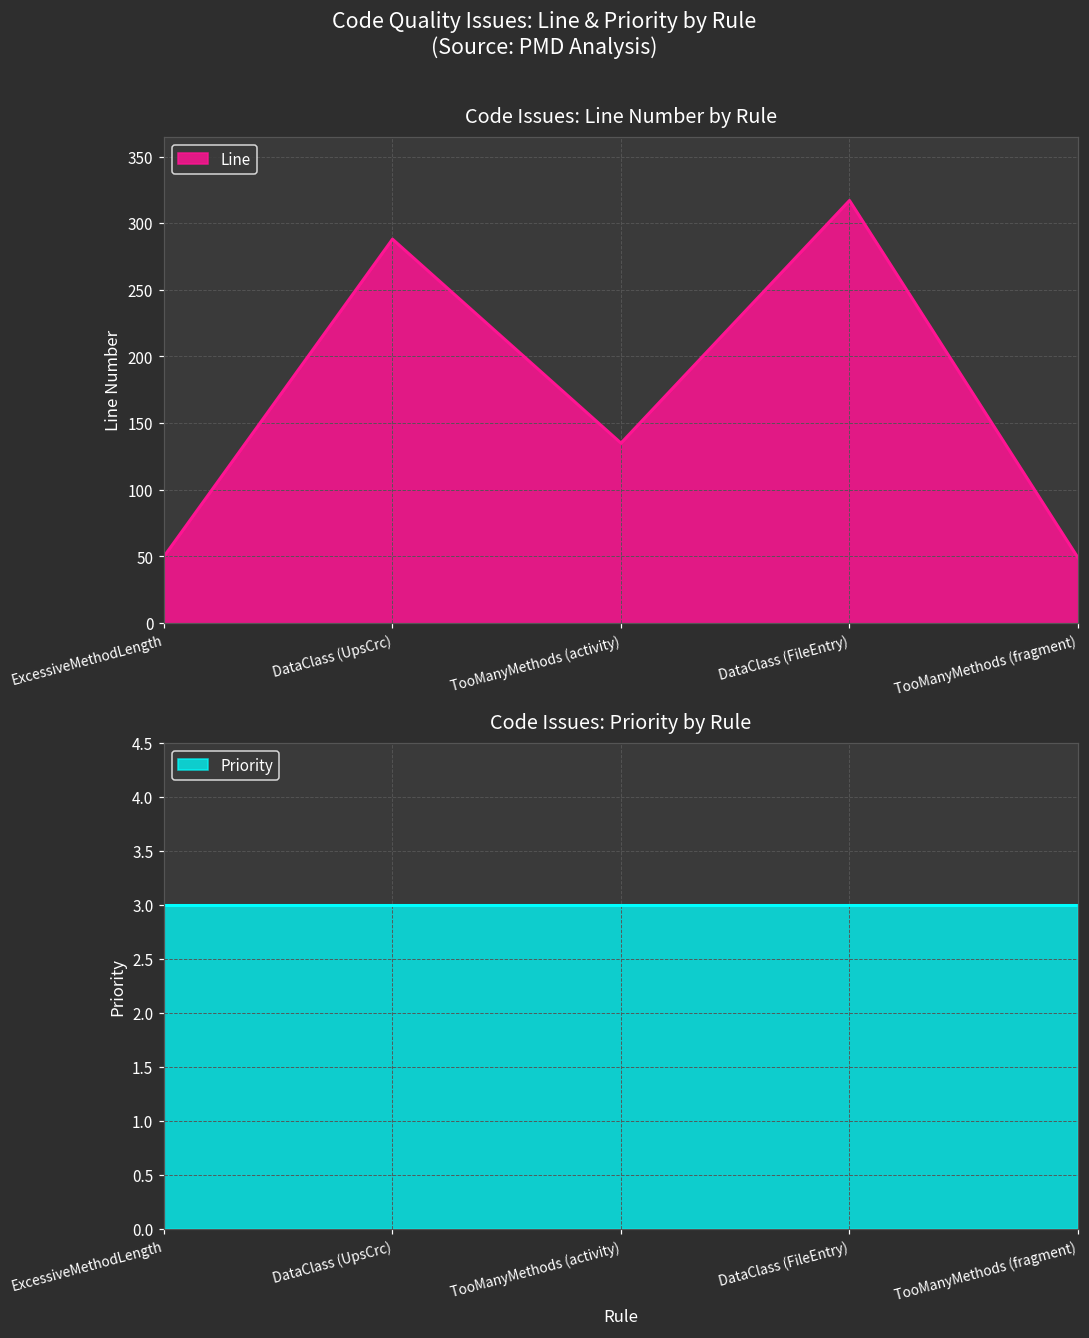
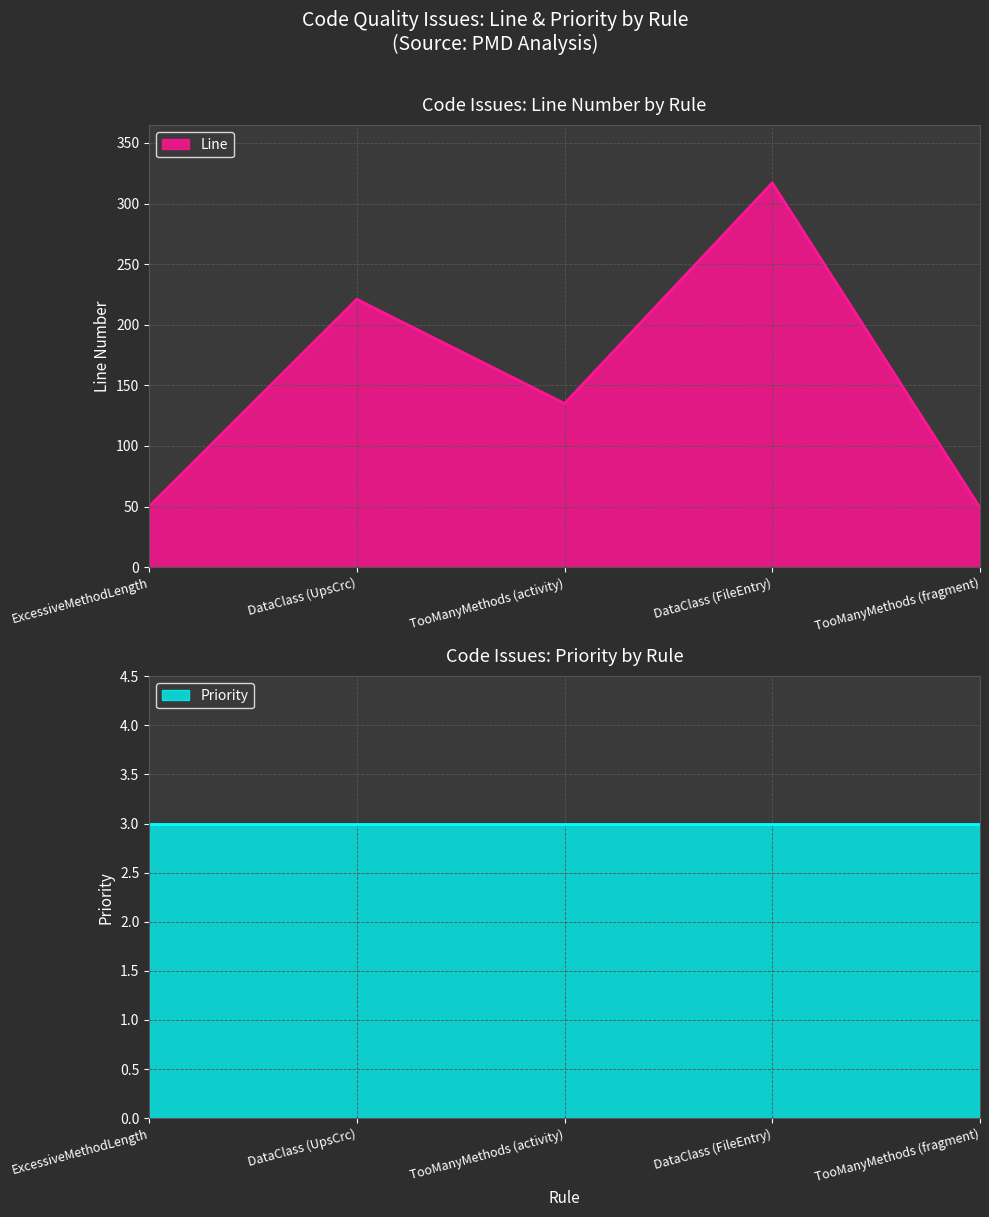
  {
    "Code Issues: Line Number by Rule": {
      "ExcessiveMethodLength": 50,
-     "DataClass (UpsCrc)": 288,
+     "DataClass (UpsCrc)": 221,
      "TooManyMethods (activity)": 135,
      "DataClass (FileEntry)": 317,
      "TooManyMethods (fragment)": 49
    },
    "Code Issues: Priority by Rule": {
      "ExcessiveMethodLength": 3.0,
      "DataClass (UpsCrc)": 3.0,
      "TooManyMethods (activity)": 3.0,
      "DataClass (FileEntry)": 3.0,
      "TooManyMethods (fragment)": 3.0
    }
  }
